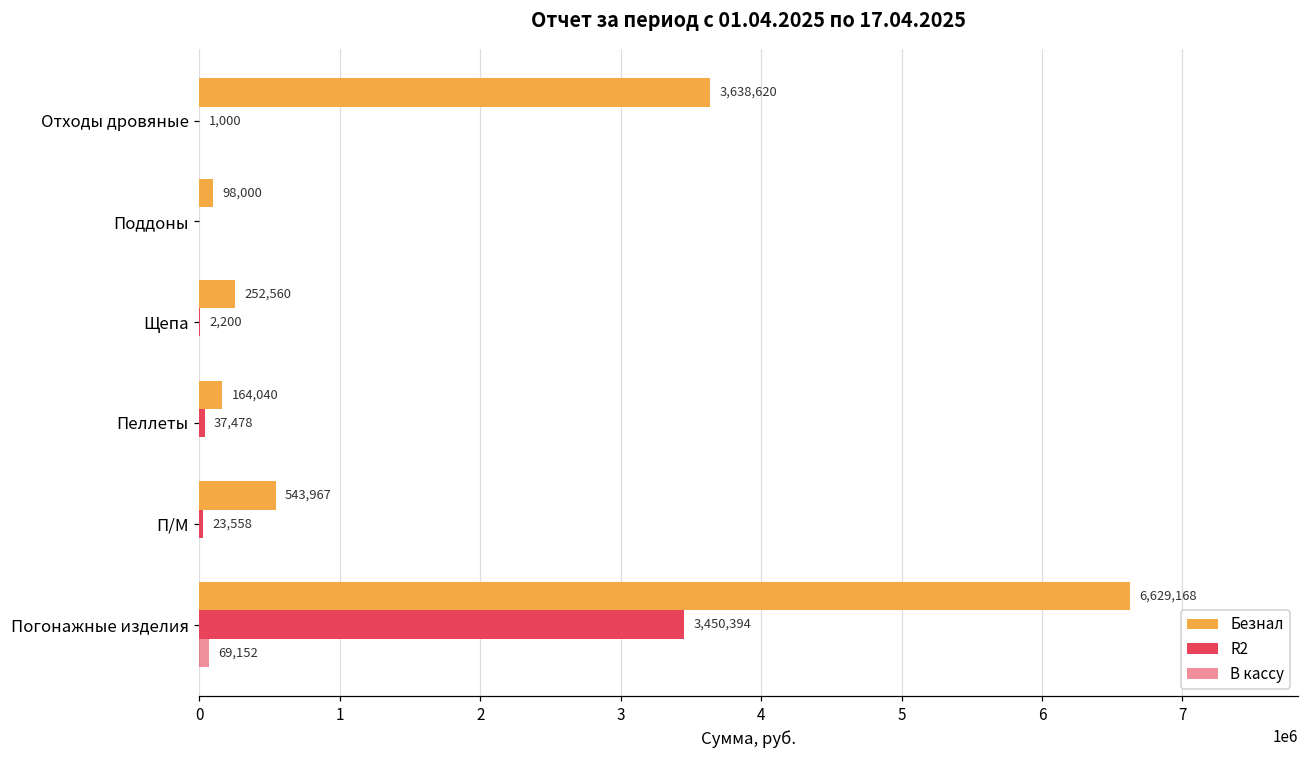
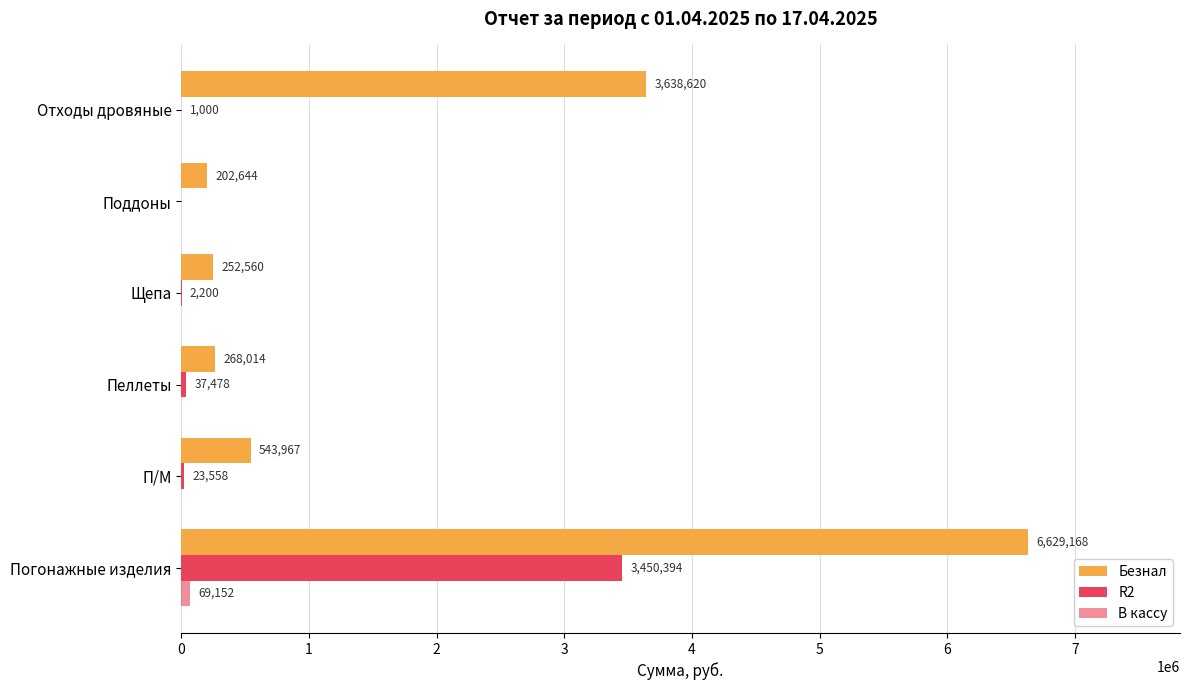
  {
    "Безнал": {
      "Отходы дровяные": "3,638,620",
-     "Поддоны": "98,000",
+     "Поддоны": "202,644",
      "Щепа": "252,560",
-     "Пеллеты": "164,040",
+     "Пеллеты": "268,014",
      "П/М": "543,967",
      "Погонажные изделия": "6,629,168"
    }
  }
